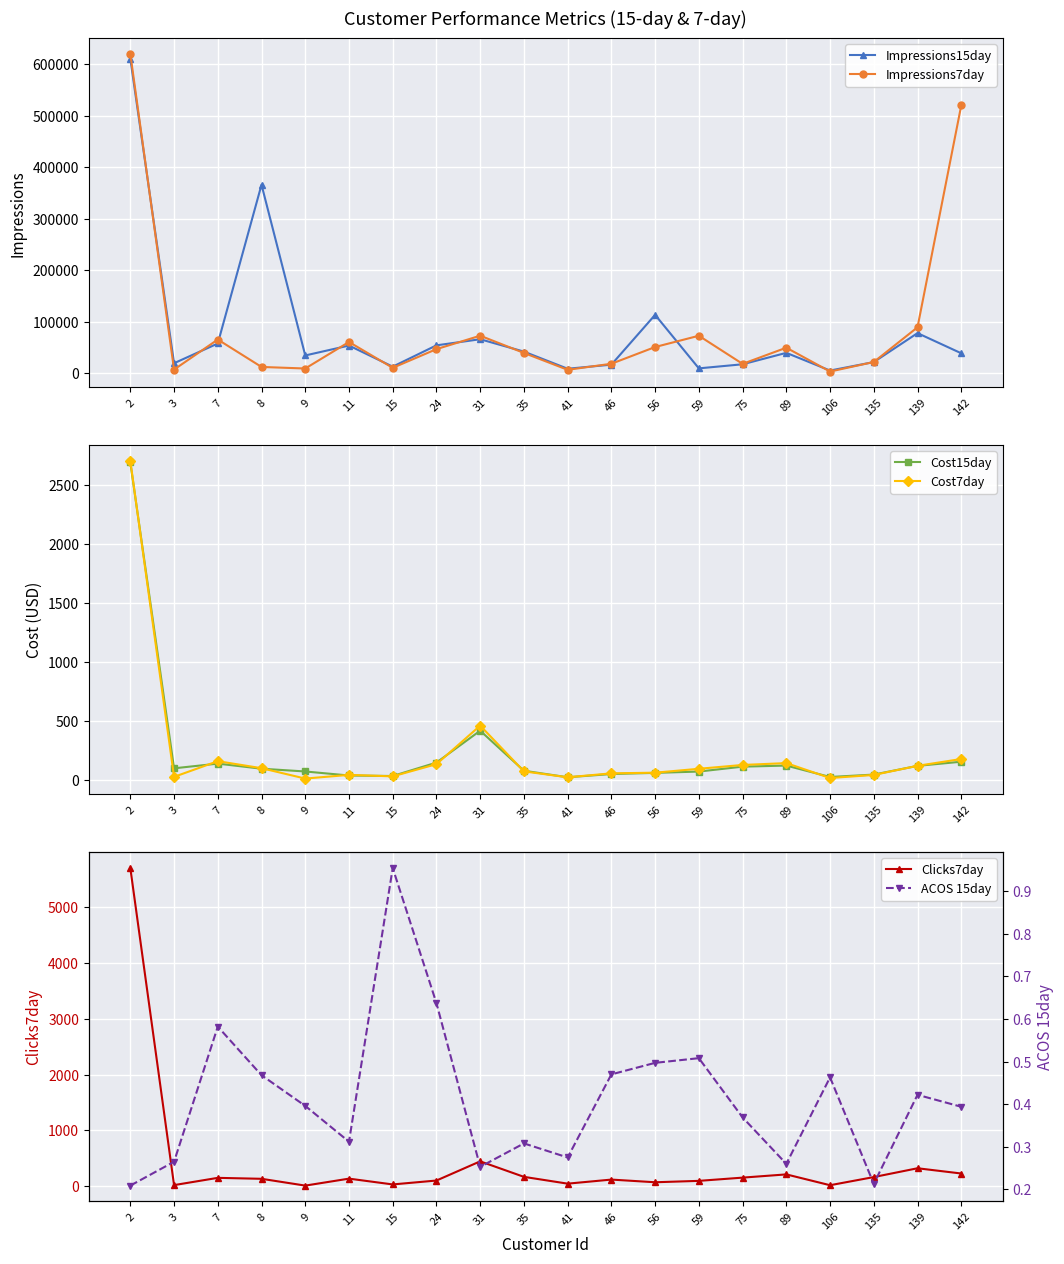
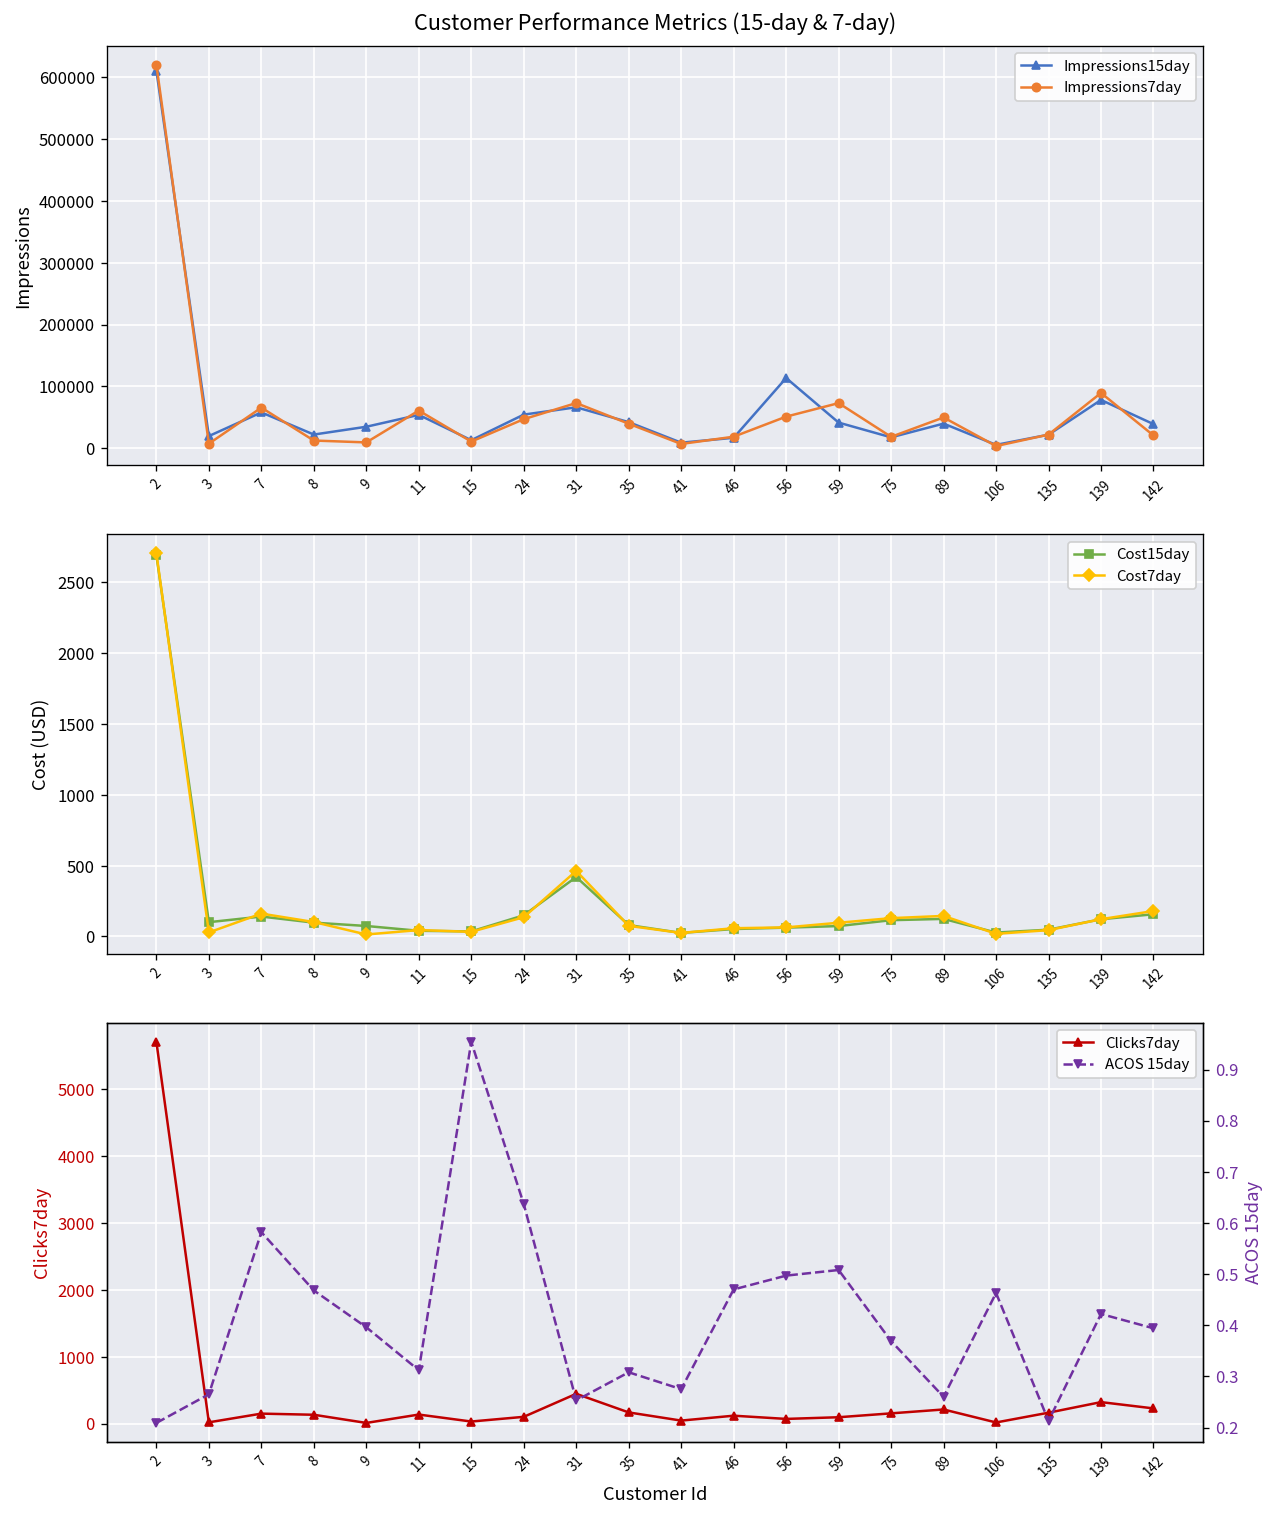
  {
    "Customer Performance Metrics (15-day & 7-day)": {
      "Impressions15day": {
        "2": 610000,
        "3": 20000,
        "7": 60000,
-       "8": 370000,
+       "8": 20000,
        "9": 30000,
        "11": 50000,
        "24": 50000,
        "31": 70000,
        "56": 110000,
-       "59": 10000,
+       "59": 40000,
        "89": 40000,
        "139": 80000,
        "142": 40000
      },
      "Impressions7day": {
        "2": 620000,
        "3": 10000,
        "7": 70000,
        "8": 10000,
        "9": 10000,
        "11": 60000,
        "24": 50000,
        "31": 70000,
        "56": 50000,
        "59": 70000,
        "89": 50000,
        "139": 90000,
-       "142": 520000
+       "142": 20000
      }
    }
  }
